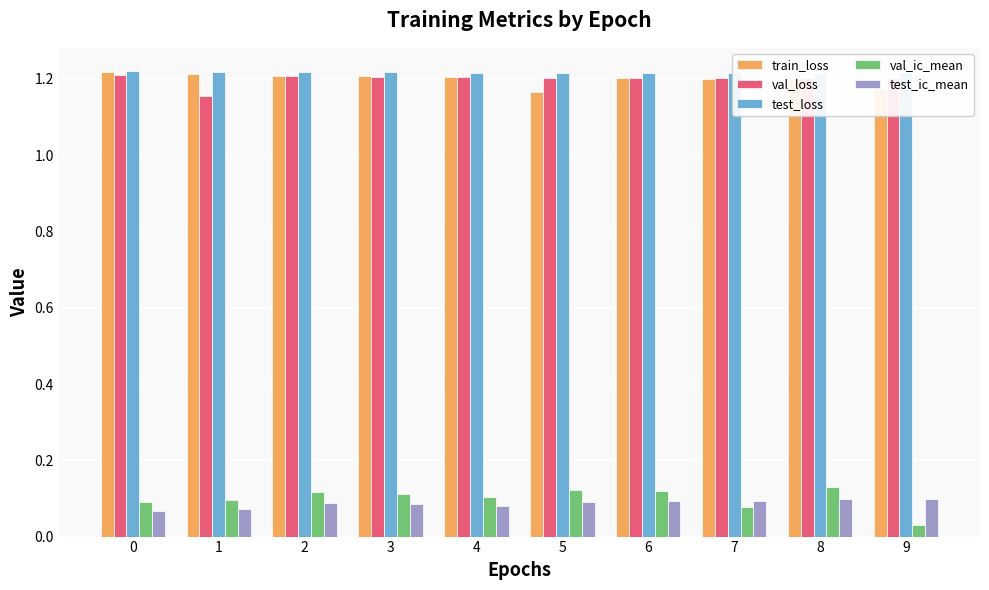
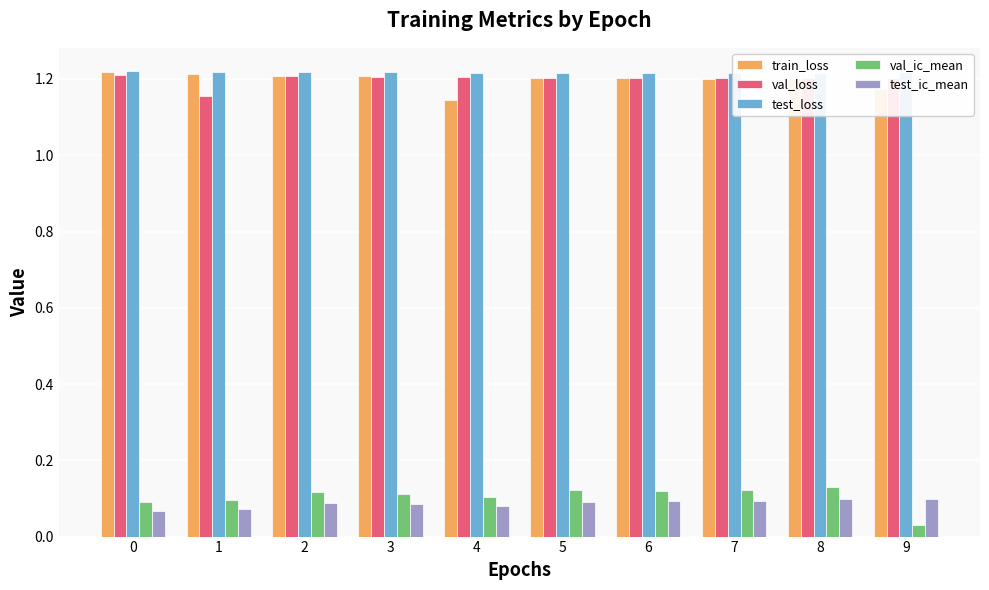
  {
    "train_loss": {
      "0": 1.22,
      "1": 1.21,
      "2": 1.21,
      "3": 1.21,
-     "4": 1.21,
-     "5": 1.17,
+     "4": 1.14,
+     "5": 1.20,
      "6": 1.20,
      "7": 1.20
    },
    "val_loss": {
      "0": 1.21,
      "1": 1.16,
      "2": 1.21,
      "3": 1.20,
      "4": 1.21,
      "5": 1.20,
      "6": 1.20,
      "7": 1.20
    },
    "val_ic_mean": {
      "0": 0.09,
      "1": 0.10,
      "2": 0.12,
      "3": 0.11,
      "4": 0.10,
      "5": 0.12,
      "6": 0.12,
-     "7": 0.08,
+     "7": 0.12,
      "8": 0.13,
      "9": 0.03
    }
  }
